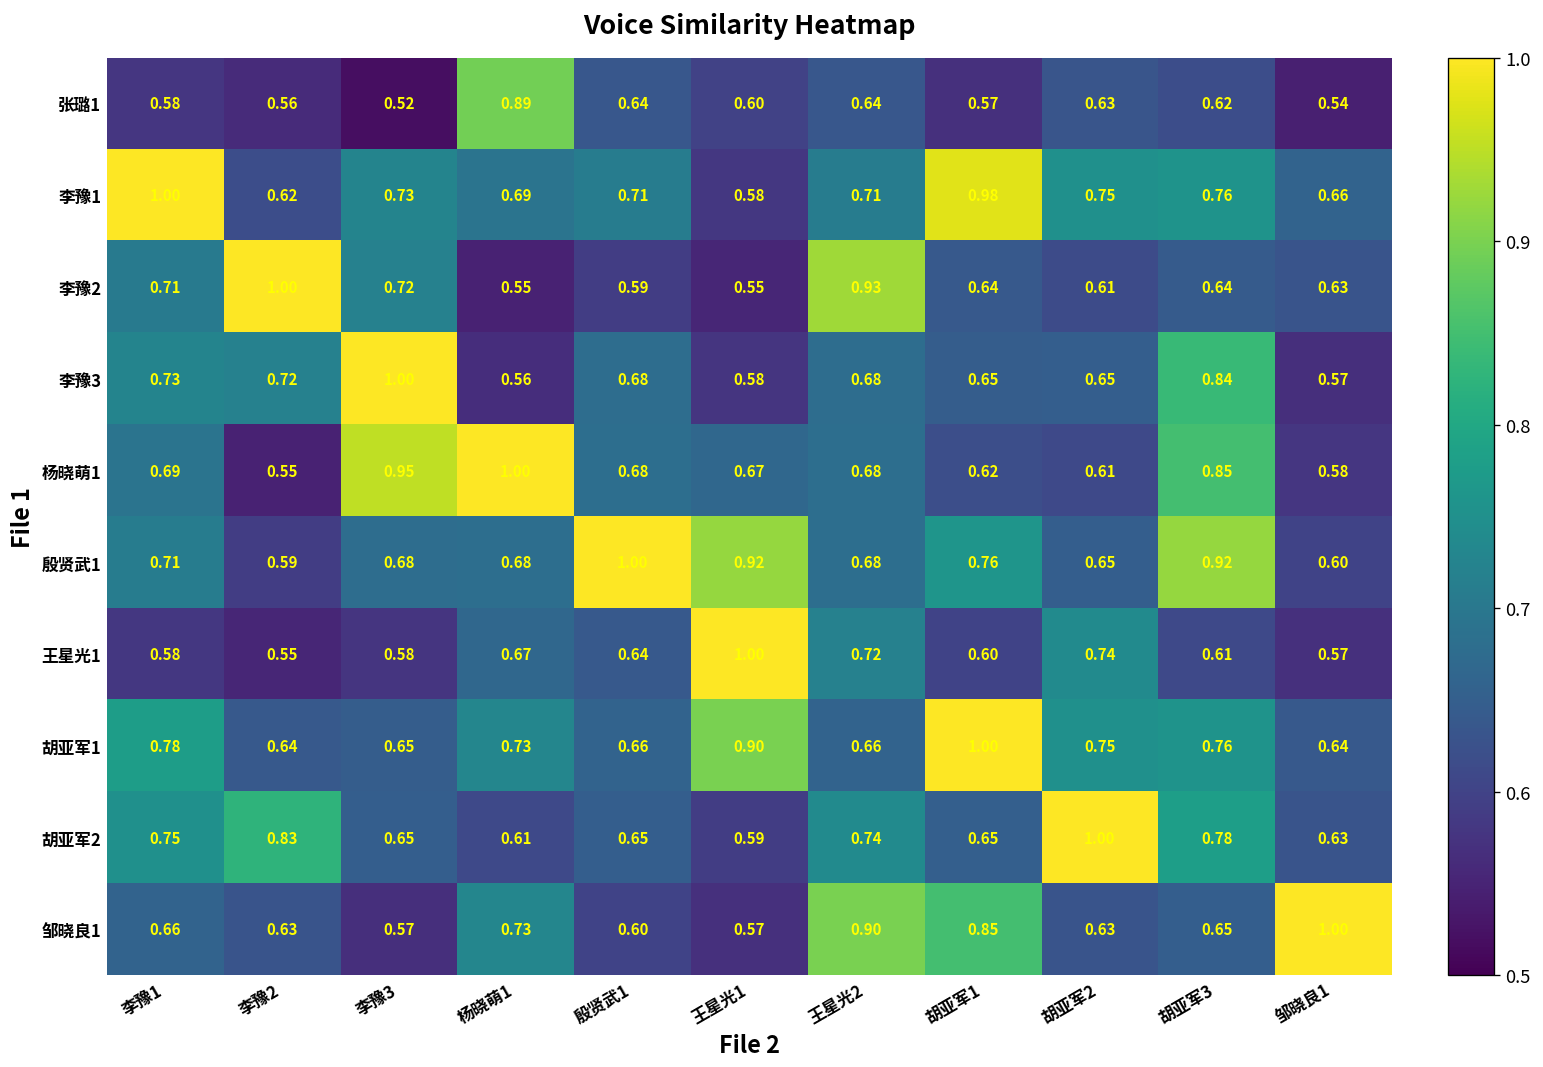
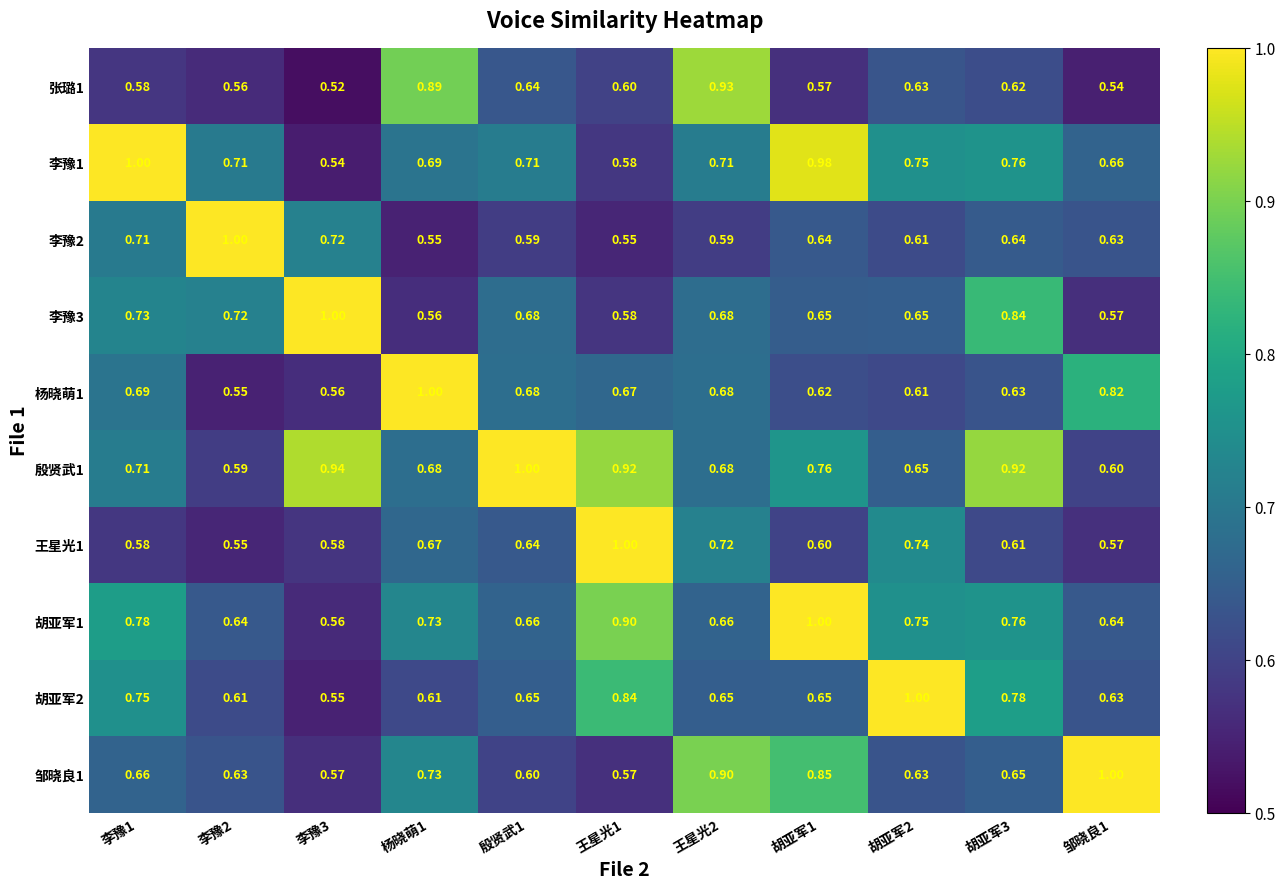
  {
    "张璐1": {
      "李豫1": 0.58,
      "李豫2": 0.56,
      "李豫3": 0.52,
      "杨晓萌1": 0.89,
      "殷贤武1": 0.64,
      "王星光1": 0.60,
-     "王星光2": 0.64,
+     "王星光2": 0.93,
      "胡亚军1": 0.57,
      "胡亚军2": 0.63,
      "胡亚军3": 0.62,
      "邹晓良1": 0.54
    },
    "李豫1": {
-     "李豫2": 0.62,
-     "李豫3": 0.73,
+     "李豫2": 0.71,
+     "李豫3": 0.54,
      "杨晓萌1": 0.69,
      "殷贤武1": 0.71,
      "王星光1": 0.58,
      "王星光2": 0.71,
      "胡亚军2": 0.75,
      "胡亚军3": 0.76,
      "邹晓良1": 0.66
    },
    "李豫2": {
      "李豫1": 0.71,
      "李豫3": 0.72,
      "杨晓萌1": 0.55,
      "殷贤武1": 0.59,
      "王星光1": 0.55,
-     "王星光2": 0.93,
+     "王星光2": 0.59,
      "胡亚军1": 0.64,
      "胡亚军2": 0.61,
      "胡亚军3": 0.64,
      "邹晓良1": 0.63
    },
    "李豫3": {
      "李豫1": 0.73,
      "李豫2": 0.72,
      "杨晓萌1": 0.56,
      "殷贤武1": 0.68,
      "王星光1": 0.58,
      "王星光2": 0.68,
      "胡亚军1": 0.65,
      "胡亚军2": 0.65,
      "胡亚军3": 0.84,
      "邹晓良1": 0.57
    },
    "杨晓萌1": {
      "李豫1": 0.69,
      "李豫2": 0.55,
-     "李豫3": 0.95,
+     "李豫3": 0.56,
      "殷贤武1": 0.68,
      "王星光1": 0.67,
      "王星光2": 0.68,
      "胡亚军1": 0.62,
      "胡亚军2": 0.61,
-     "胡亚军3": 0.85,
-     "邹晓良1": 0.58
+     "胡亚军3": 0.63,
+     "邹晓良1": 0.82
    },
    "殷贤武1": {
      "李豫1": 0.71,
      "李豫2": 0.59,
-     "李豫3": 0.68,
+     "李豫3": 0.94,
      "杨晓萌1": 0.68,
      "王星光1": 0.92,
      "王星光2": 0.68,
      "胡亚军1": 0.76,
      "胡亚军2": 0.65,
      "胡亚军3": 0.92,
      "邹晓良1": 0.60
    },
    "王星光1": {
      "李豫1": 0.58,
      "李豫2": 0.55,
      "李豫3": 0.58,
      "杨晓萌1": 0.67,
      "殷贤武1": 0.64,
      "王星光2": 0.72,
      "胡亚军1": 0.60,
      "胡亚军2": 0.74,
      "胡亚军3": 0.61,
      "邹晓良1": 0.57
    },
    "胡亚军1": {
      "李豫1": 0.78,
      "李豫2": 0.64,
-     "李豫3": 0.65,
+     "李豫3": 0.56,
      "杨晓萌1": 0.73,
      "殷贤武1": 0.66,
      "王星光1": 0.90,
      "王星光2": 0.66,
      "胡亚军2": 0.75,
      "胡亚军3": 0.76,
      "邹晓良1": 0.64
    },
    "胡亚军2": {
      "李豫1": 0.75,
-     "李豫2": 0.83,
-     "李豫3": 0.65,
+     "李豫2": 0.61,
+     "李豫3": 0.55,
      "杨晓萌1": 0.61,
      "殷贤武1": 0.65,
-     "王星光1": 0.59,
-     "王星光2": 0.74,
+     "王星光1": 0.84,
+     "王星光2": 0.65,
      "胡亚军1": 0.65,
      "胡亚军3": 0.78,
      "邹晓良1": 0.63
    },
    "邹晓良1": {
      "李豫1": 0.66,
      "李豫2": 0.63,
      "李豫3": 0.57,
      "杨晓萌1": 0.73,
      "殷贤武1": 0.60,
      "王星光1": 0.57,
      "王星光2": 0.90,
      "胡亚军1": 0.85,
      "胡亚军2": 0.63,
      "胡亚军3": 0.65
    }
  }
